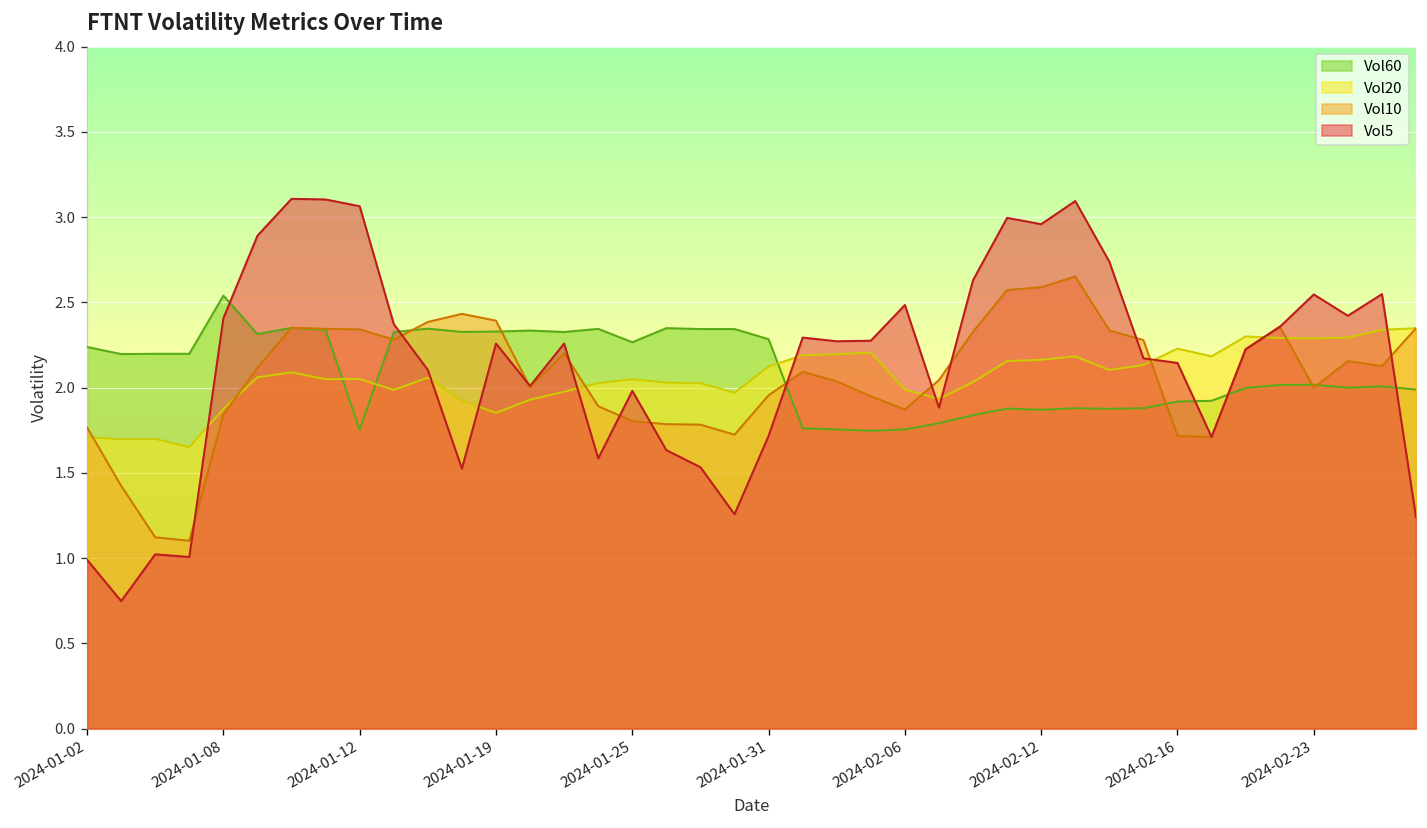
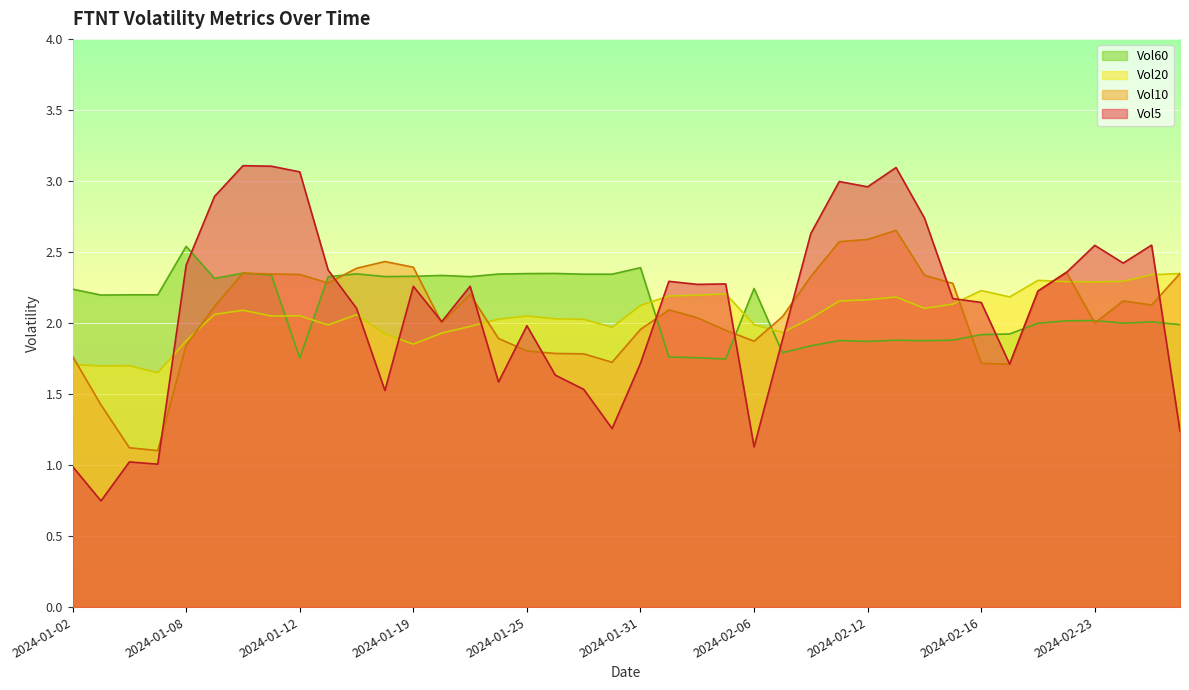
  {
    "Vol60": {
      "2024-01-02": 2.24,
      "2024-01-08": 2.54,
      "2024-01-12": 1.75,
      "2024-01-19": 2.33,
-     "2024-01-25": 2.27,
-     "2024-01-31": 2.28,
-     "2024-02-06": 1.75,
+     "2024-01-25": 2.35,
+     "2024-01-31": 2.39,
+     "2024-02-06": 2.24,
      "2024-02-12": 1.87,
      "2024-02-16": 1.92
    },
    "Vol5": {
      "2024-01-02": 0.99,
      "2024-01-08": 2.41,
      "2024-01-12": 3.06,
      "2024-01-19": 2.26,
      "2024-01-25": 1.98,
      "2024-01-31": 1.72,
-     "2024-02-06": 2.48,
+     "2024-02-06": 1.13,
      "2024-02-12": 2.96,
      "2024-02-16": 2.14,
      "2024-02-23": 2.55
    }
  }
